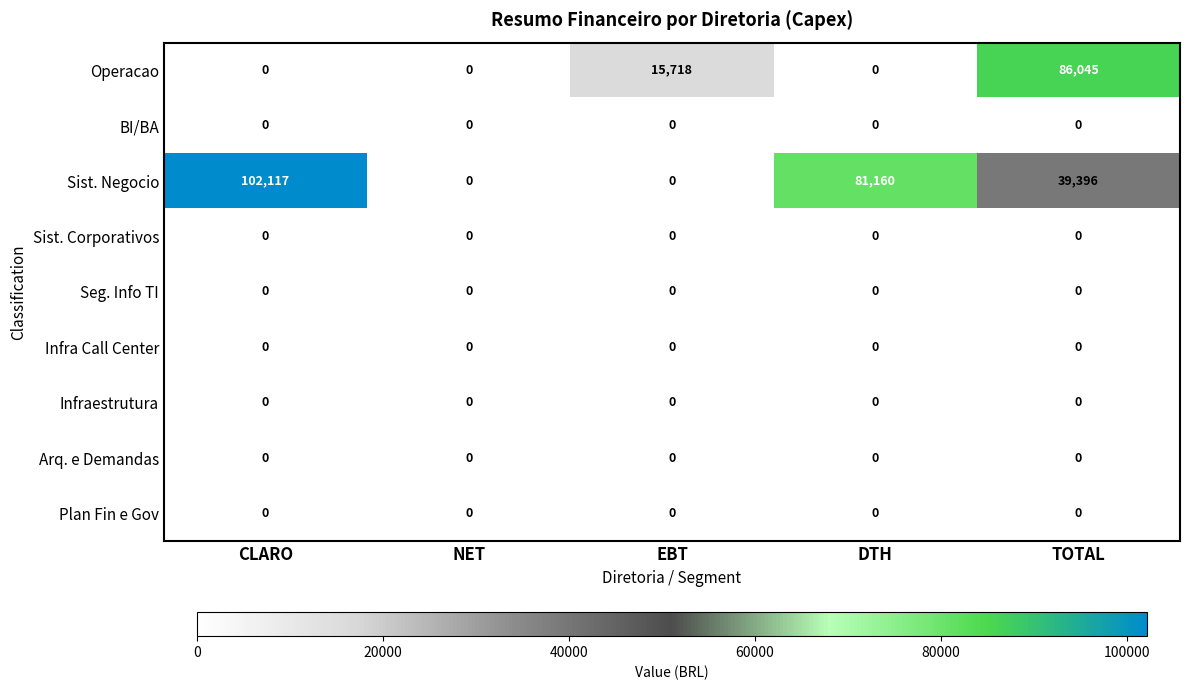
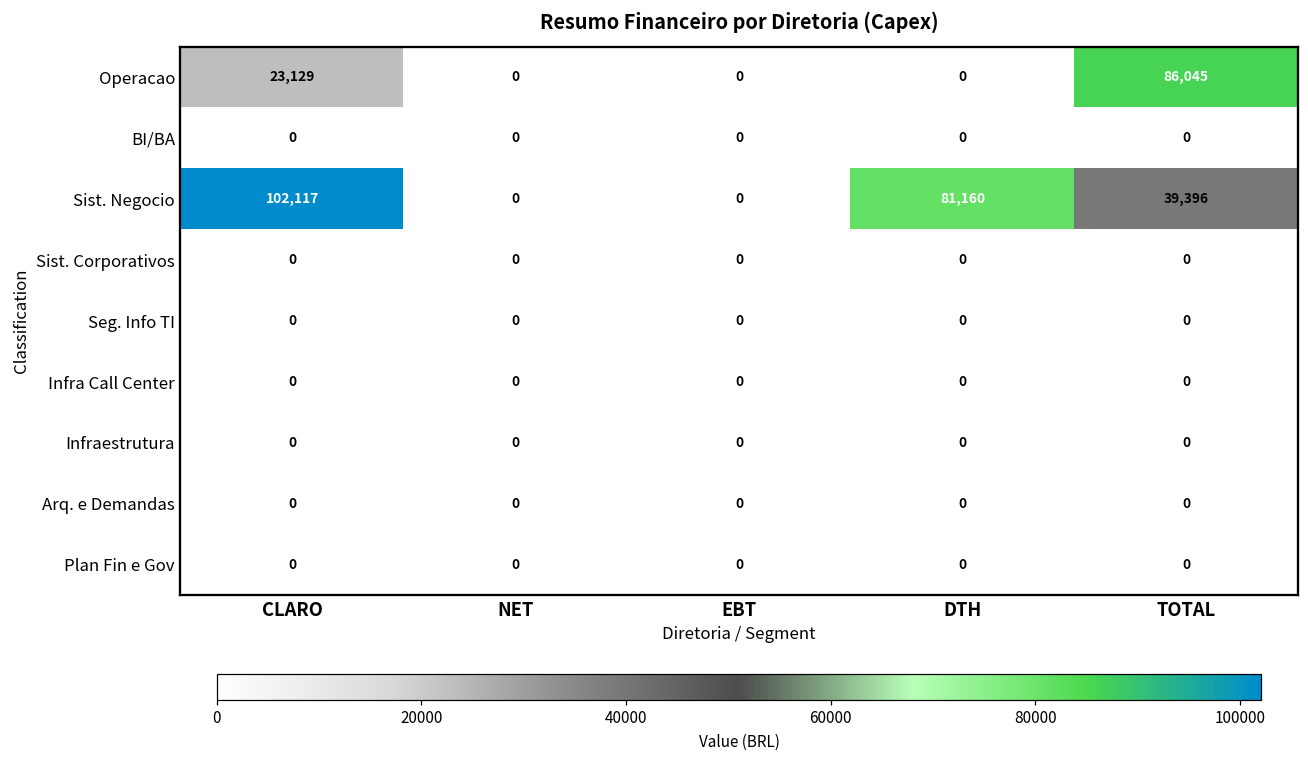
  {
    "Operacao": {
-     "CLARO": "0",
+     "CLARO": "23,129",
      "NET": "0",
-     "EBT": "15,718",
+     "EBT": "0",
      "DTH": "0",
      "TOTAL": "86,045"
    },
    "BI/BA": {
      "CLARO": "0",
      "NET": "0",
      "EBT": "0",
      "DTH": "0",
      "TOTAL": "0"
    },
    "Sist. Negocio": {
      "CLARO": "102,117",
      "NET": "0",
      "EBT": "0",
      "DTH": "81,160",
      "TOTAL": "39,396"
    },
    "Sist. Corporativos": {
      "CLARO": "0",
      "NET": "0",
      "EBT": "0",
      "DTH": "0",
      "TOTAL": "0"
    },
    "Seg. Info TI": {
      "CLARO": "0",
      "NET": "0",
      "EBT": "0",
      "DTH": "0",
      "TOTAL": "0"
    },
    "Infra Call Center": {
      "CLARO": "0",
      "NET": "0",
      "EBT": "0",
      "DTH": "0",
      "TOTAL": "0"
    },
    "Infraestrutura": {
      "CLARO": "0",
      "NET": "0",
      "EBT": "0",
      "DTH": "0",
      "TOTAL": "0"
    },
    "Arq. e Demandas": {
      "CLARO": "0",
      "NET": "0",
      "EBT": "0",
      "DTH": "0",
      "TOTAL": "0"
    },
    "Plan Fin e Gov": {
      "CLARO": "0",
      "NET": "0",
      "EBT": "0",
      "DTH": "0",
      "TOTAL": "0"
    }
  }
